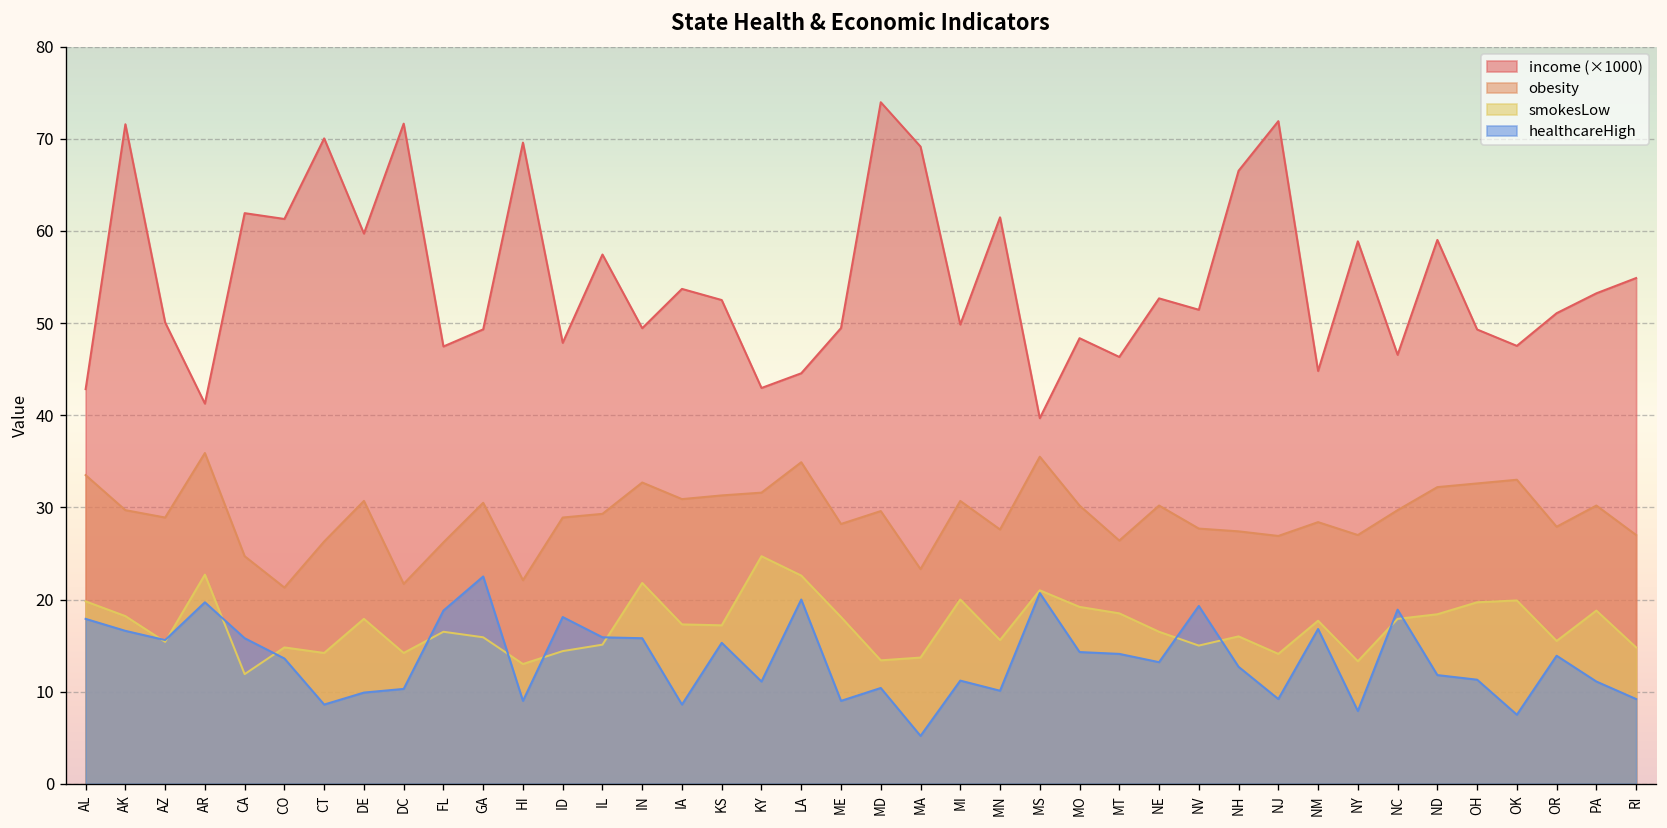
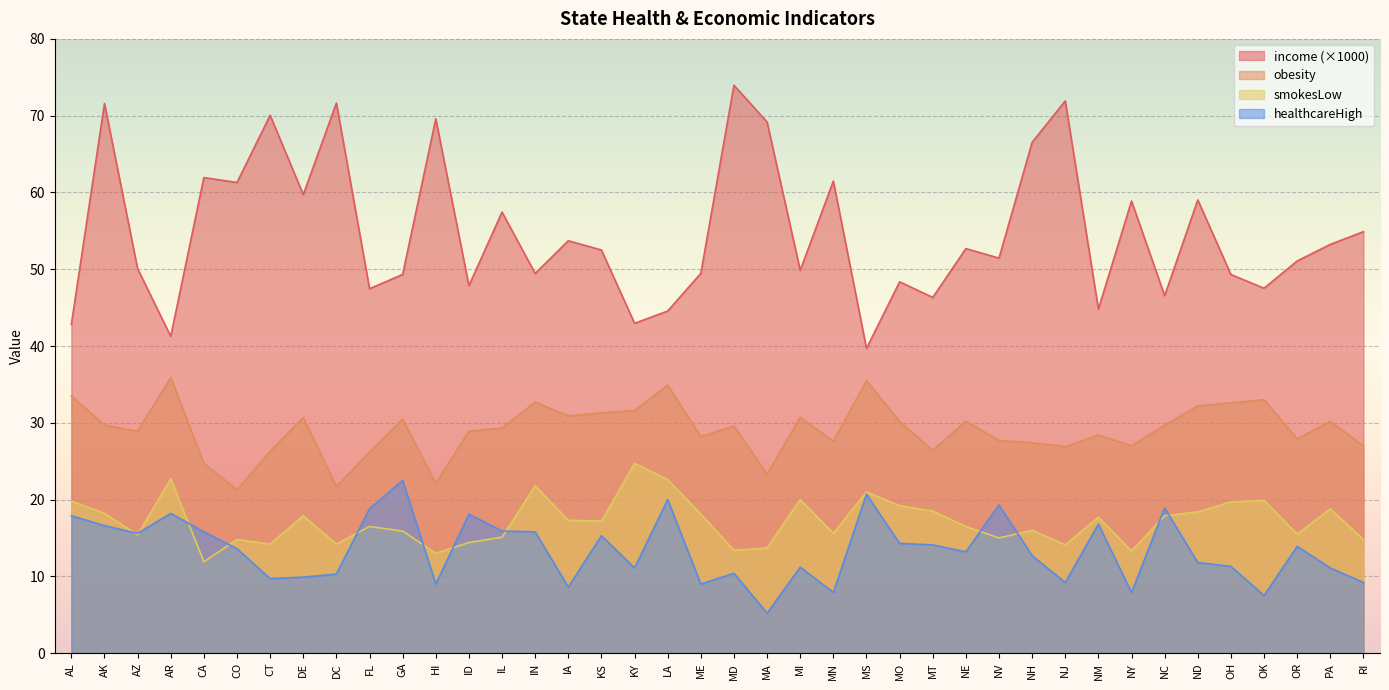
  {
    "healthcareHigh": {
      "AL": 18,
      "AK": 17,
-     "AR": 20,
+     "AR": 18,
      "CA": 16,
      "CO": 14,
-     "CT": 9,
+     "CT": 10,
      "DE": 10,
      "DC": 10,
      "FL": 19,
      "GA": 23,
      "HI": 9,
      "ID": 18,
      "IL": 16,
      "IN": 16,
      "IA": 9,
      "KS": 15,
      "KY": 11,
      "LA": 20,
      "ME": 9,
      "MD": 10,
      "MA": 5,
      "MI": 11,
-     "MN": 10,
+     "MN": 8,
      "MO": 14,
      "MT": 14,
      "NE": 13,
      "NV": 19,
      "NH": 13,
      "NJ": 9,
      "NM": 17,
      "NY": 8,
      "NC": 19,
      "ND": 12,
      "OH": 11,
      "OK": 8,
      "OR": 14,
      "PA": 11,
      "RI": 9
    }
  }
